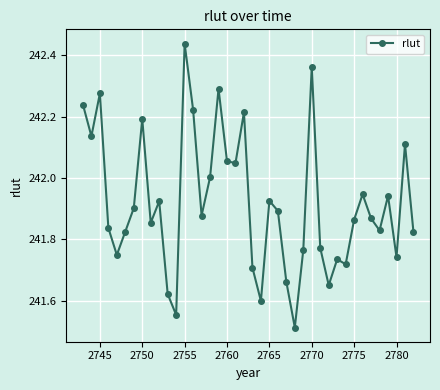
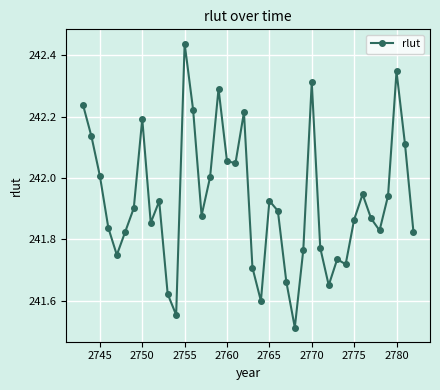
  {
-   "2745": 242.28,
+   "2745": 242.01,
    "2750": 242.19,
    "2755": 242.44,
    "2760": 242.05,
    "2765": 241.93,
-   "2770": 242.36,
+   "2770": 242.31,
    "2775": 241.86,
-   "2780": 241.74
+   "2780": 242.35
  }
